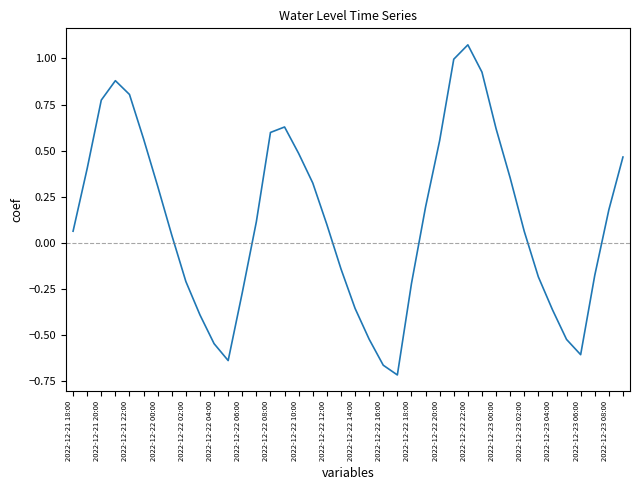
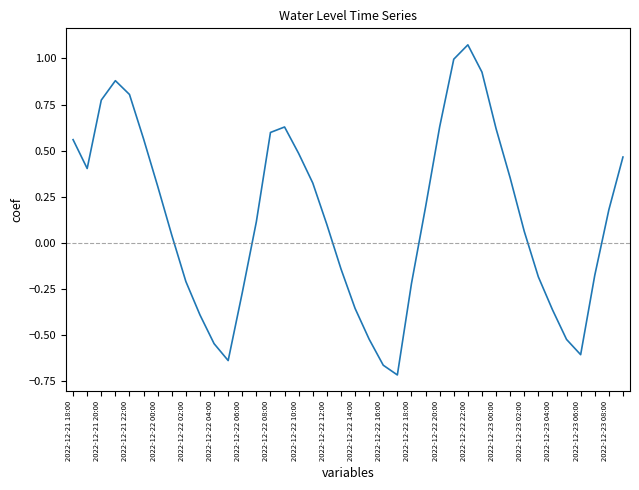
  {
-   "2022-12-21 18:00": 0.06,
+   "2022-12-21 18:00": 0.56,
    "2022-12-21 20:00": 0.77,
    "2022-12-21 22:00": 0.80,
    "2022-12-22 00:00": 0.31,
    "2022-12-22 02:00": -0.21,
    "2022-12-22 04:00": -0.55,
    "2022-12-22 06:00": -0.27,
    "2022-12-22 08:00": 0.60,
    "2022-12-22 10:00": 0.48,
    "2022-12-22 12:00": 0.10,
    "2022-12-22 14:00": -0.36,
    "2022-12-22 16:00": -0.66,
    "2022-12-22 18:00": -0.22,
-   "2022-12-22 20:00": 0.55,
+   "2022-12-22 20:00": 0.63,
    "2022-12-22 22:00": 1.07,
    "2022-12-23 00:00": 0.62,
    "2022-12-23 02:00": 0.06,
    "2022-12-23 04:00": -0.36,
    "2022-12-23 06:00": -0.61,
    "2022-12-23 08:00": 0.18
  }
